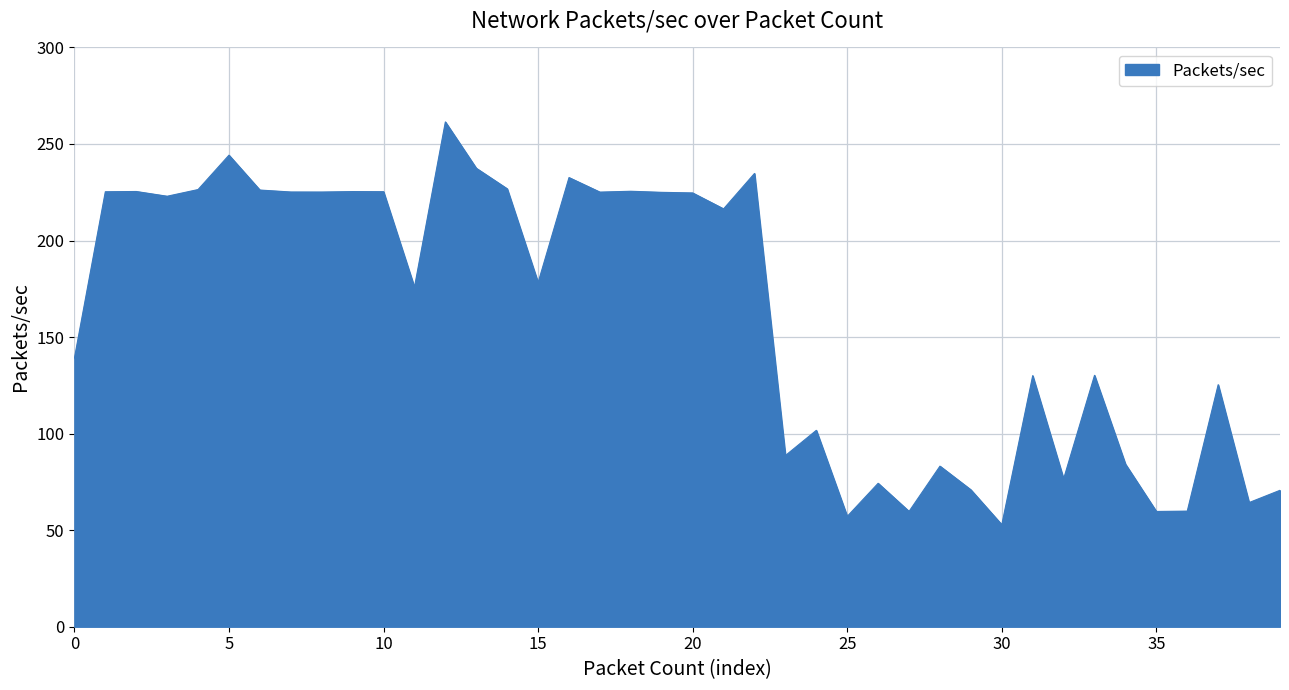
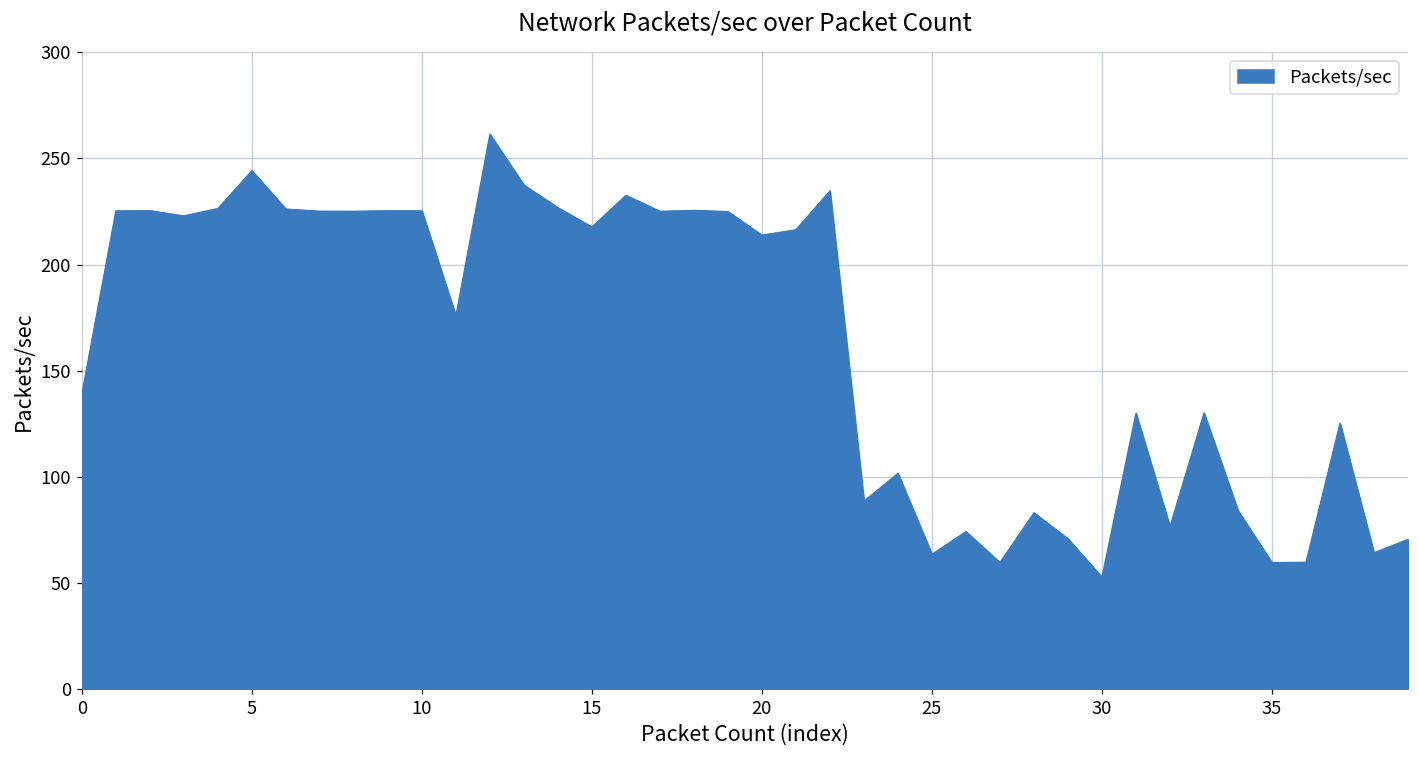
  {
    "0": 139,
    "5": 244,
    "10": 225,
-   "15": 178,
-   "20": 225,
-   "25": 57,
+   "15": 218,
+   "20": 214,
+   "25": 64,
    "30": 53,
    "35": 60
  }
